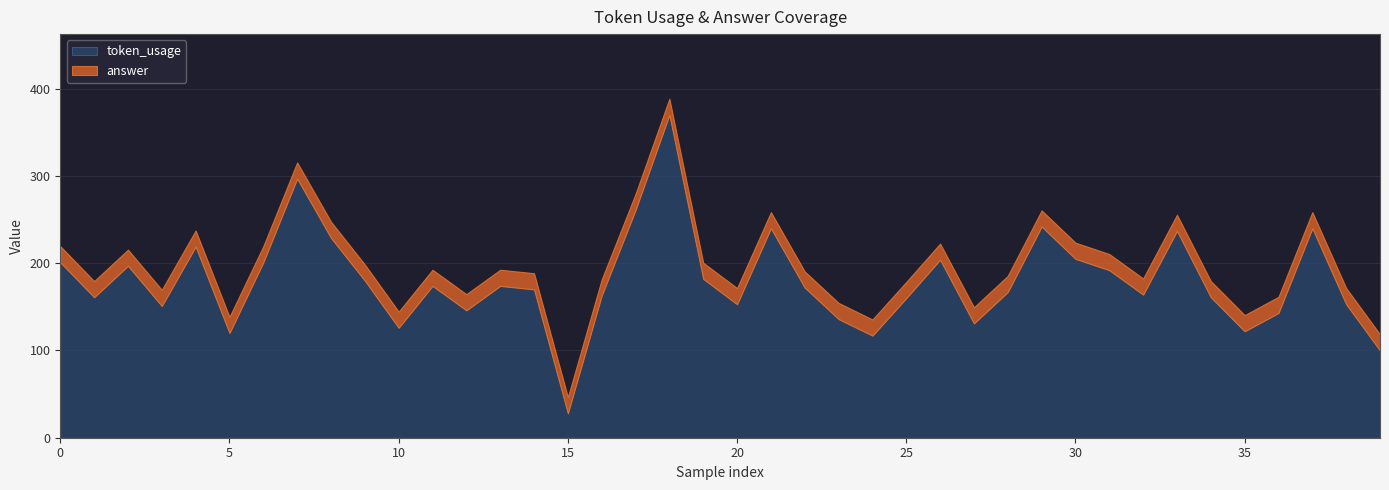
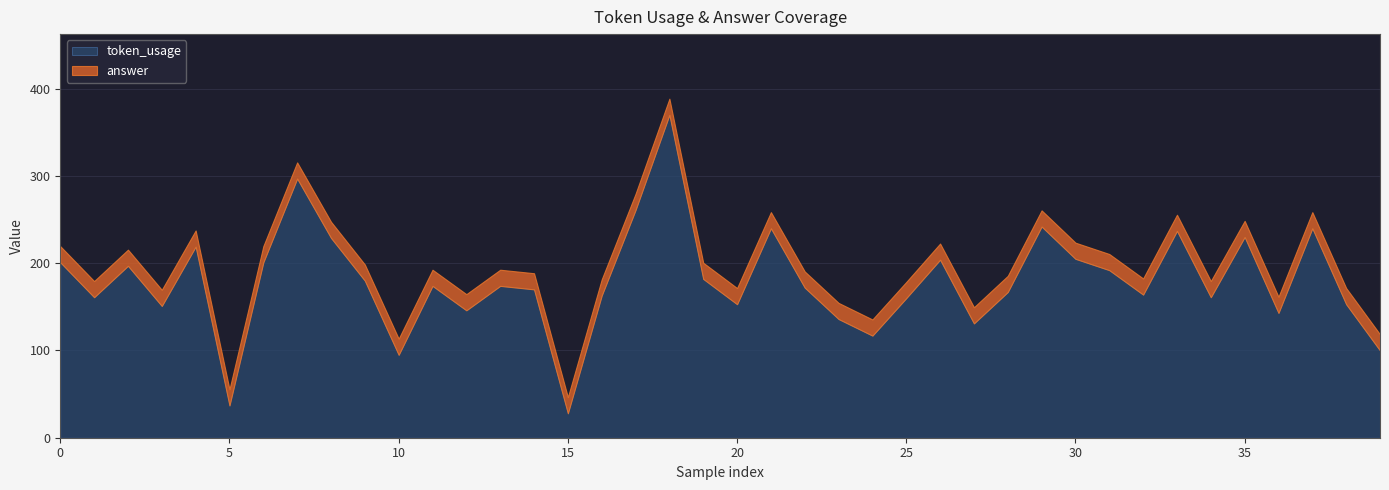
  {
    "token_usage": {
      "0": 200,
-     "5": 120,
-     "10": 130,
+     "5": 40,
+     "10": 100,
      "15": 30,
      "20": 150,
      "25": 160,
      "30": 210,
-     "35": 120
+     "35": 230
    },
    "answer": {
      "0": 20,
      "5": 20,
      "10": 20,
      "15": 20,
      "20": 20,
      "25": 20,
      "30": 20,
      "35": 20
    }
  }
